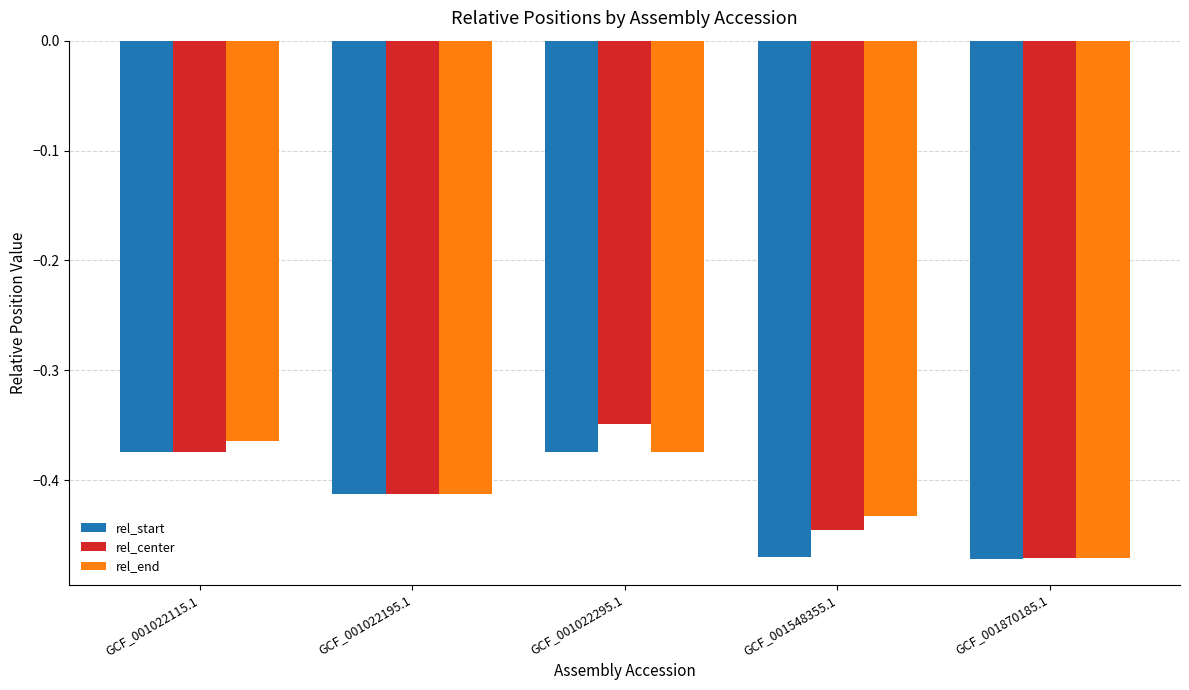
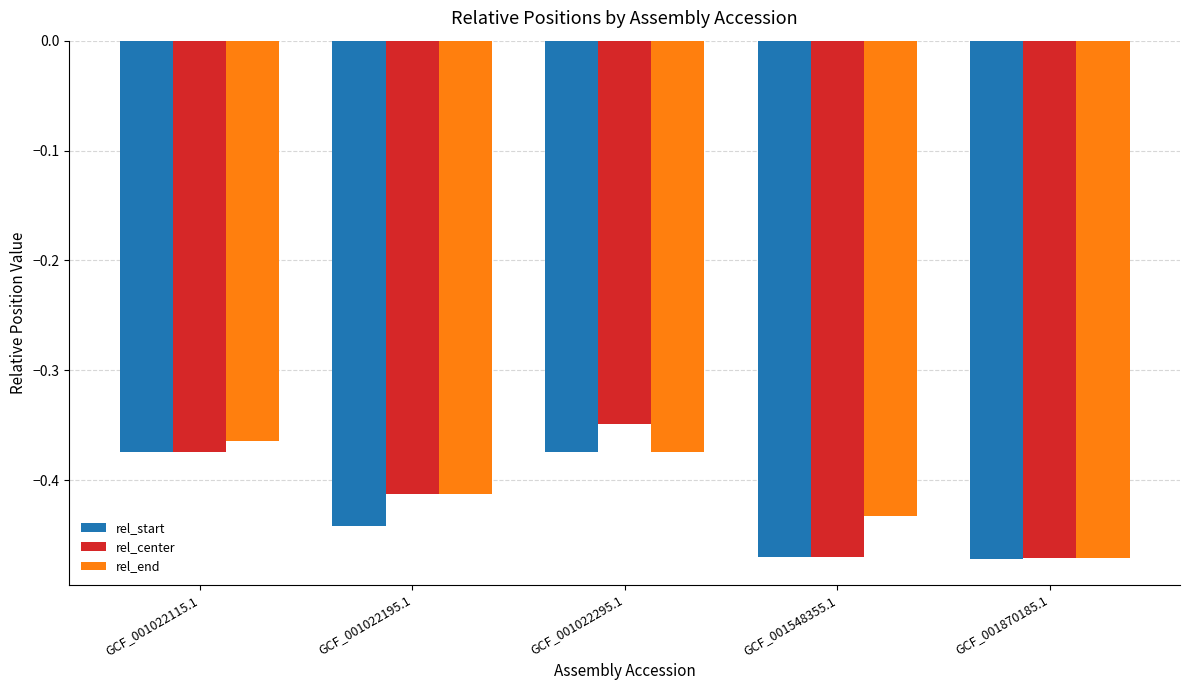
  {
    "rel_start": {
      "GCF_001022115.1": -0.375,
-     "GCF_001022195.1": -0.413,
+     "GCF_001022195.1": -0.442,
      "GCF_001022295.1": -0.374,
      "GCF_001548355.1": -0.470,
      "GCF_001870185.1": -0.471
    },
    "rel_center": {
      "GCF_001022115.1": -0.374,
      "GCF_001022195.1": -0.413,
      "GCF_001022295.1": -0.349,
-     "GCF_001548355.1": -0.445,
+     "GCF_001548355.1": -0.469,
      "GCF_001870185.1": -0.471
    },
    "rel_end": {
      "GCF_001022115.1": -0.365,
      "GCF_001022195.1": -0.412,
      "GCF_001022295.1": -0.374,
      "GCF_001548355.1": -0.433,
      "GCF_001870185.1": -0.471
    }
  }
